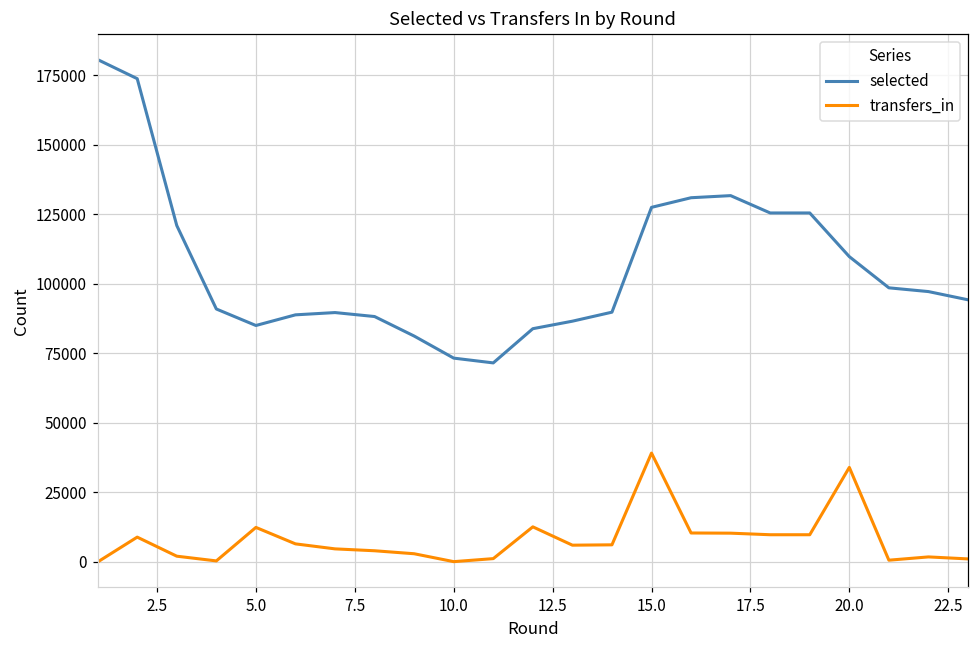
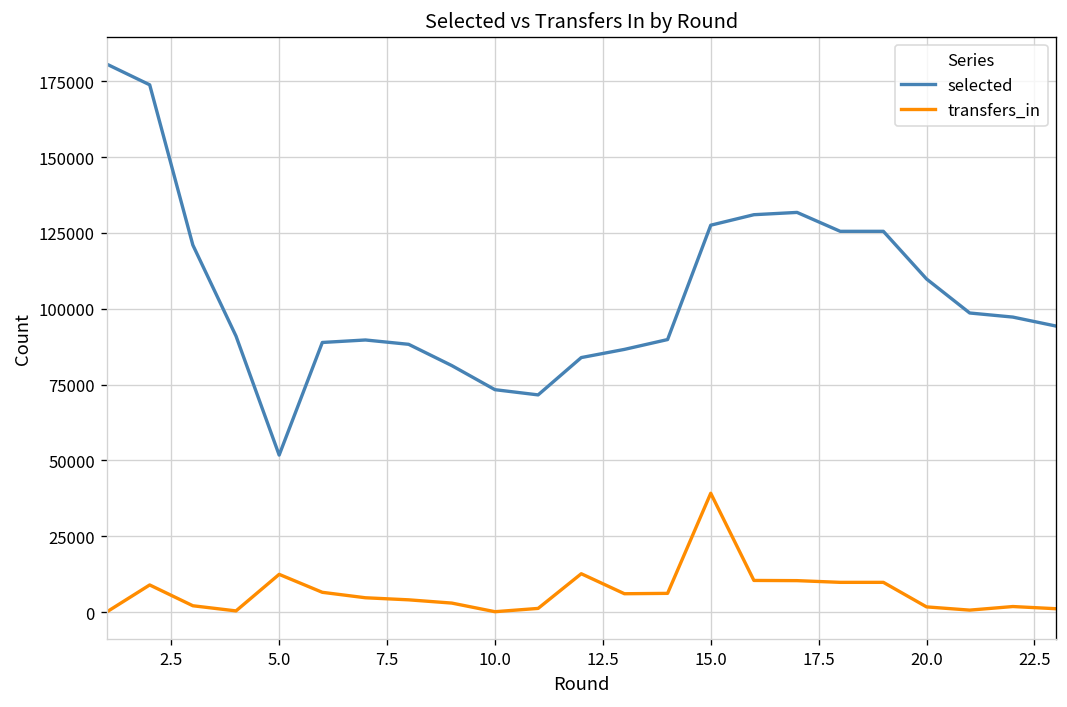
  {
    "selected": {
-     "5.0": 85000,
+     "5.0": 52000,
      "10.0": 73000,
      "15.0": 128000,
      "20.0": 110000
    },
    "transfers_in": {
      "5.0": 12000,
      "10.0": 0,
      "15.0": 39000,
-     "20.0": 34000
+     "20.0": 2000
    }
  }
